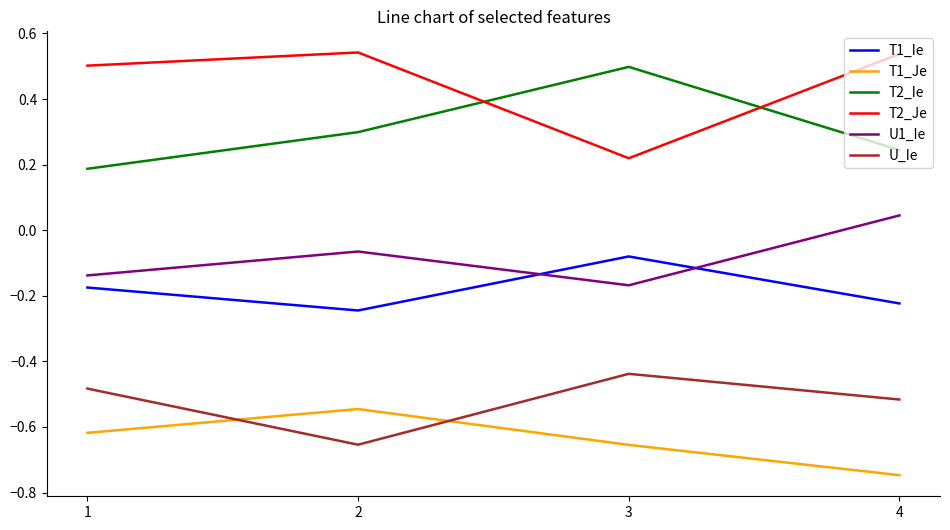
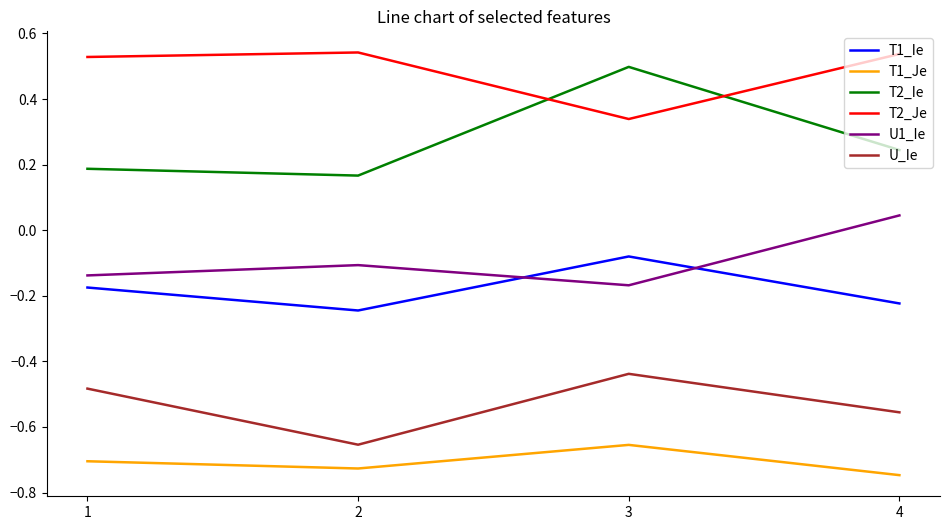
  {
    "T1_Ie": {
      "1": -0.17,
      "2": -0.24,
      "3": -0.08,
      "4": -0.22
    },
    "T1_Je": {
-     "1": -0.62,
-     "2": -0.55,
+     "1": -0.70,
+     "2": -0.73,
      "3": -0.65,
      "4": -0.75
    },
    "T2_Ie": {
      "1": 0.19,
-     "2": 0.30,
+     "2": 0.17,
      "3": 0.50
    },
    "T2_Je": {
-     "1": 0.50,
+     "1": 0.53,
      "2": 0.54,
-     "3": 0.22
+     "3": 0.34
    },
    "U1_Ie": {
      "1": -0.14,
-     "2": -0.06,
+     "2": -0.11,
      "3": -0.17,
      "4": 0.05
    },
    "U_Ie": {
      "1": -0.48,
      "2": -0.65,
      "3": -0.44,
-     "4": -0.52
+     "4": -0.56
    }
  }
